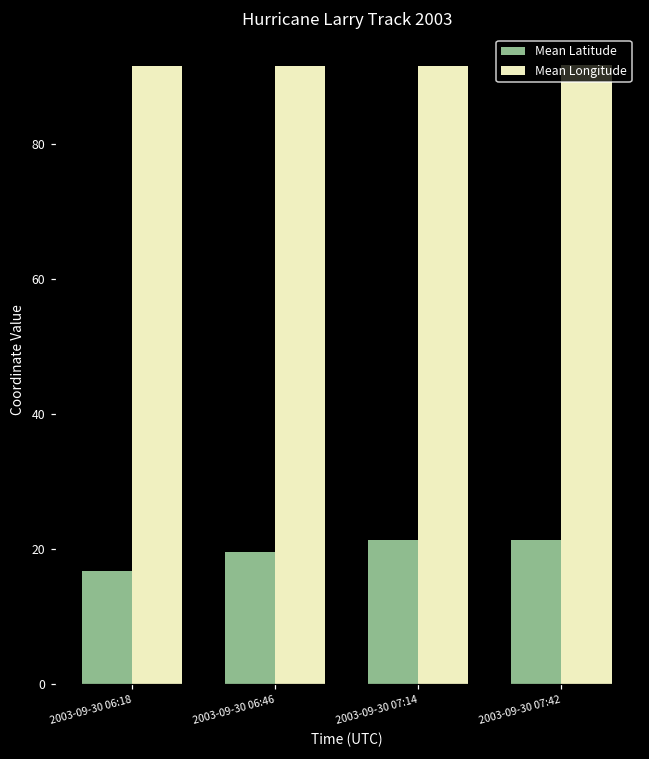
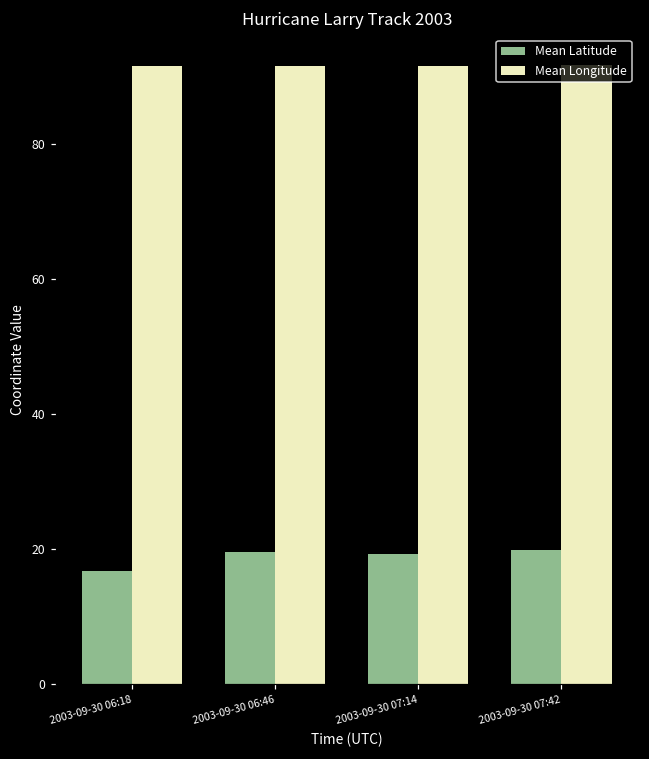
  {
    "Mean Latitude": {
      "2003-09-30 06:18": 17,
      "2003-09-30 06:46": 20,
-     "2003-09-30 07:14": 21,
-     "2003-09-30 07:42": 21
+     "2003-09-30 07:14": 19,
+     "2003-09-30 07:42": 20
    },
    "Mean Longitude": {
      "2003-09-30 06:18": 92,
      "2003-09-30 06:46": 92,
      "2003-09-30 07:14": 92
    }
  }
